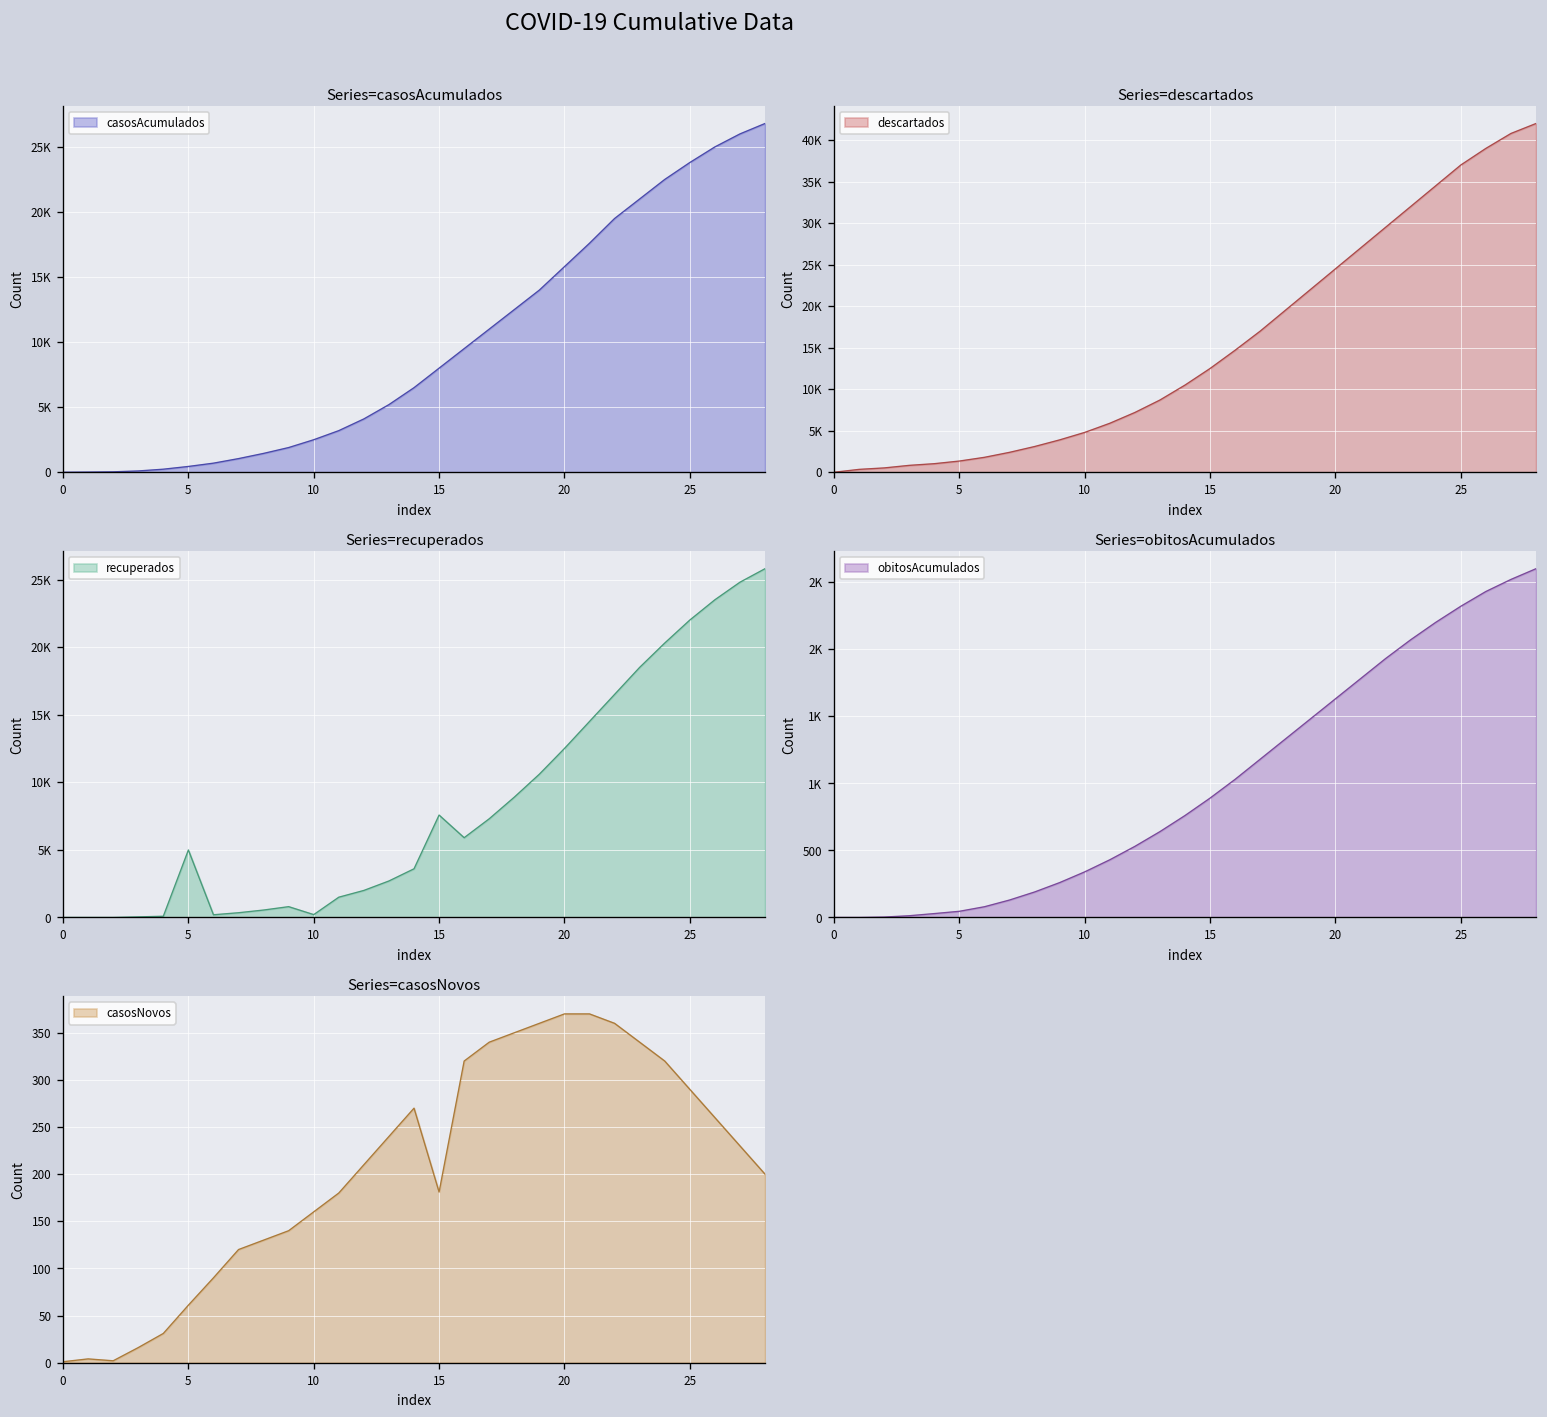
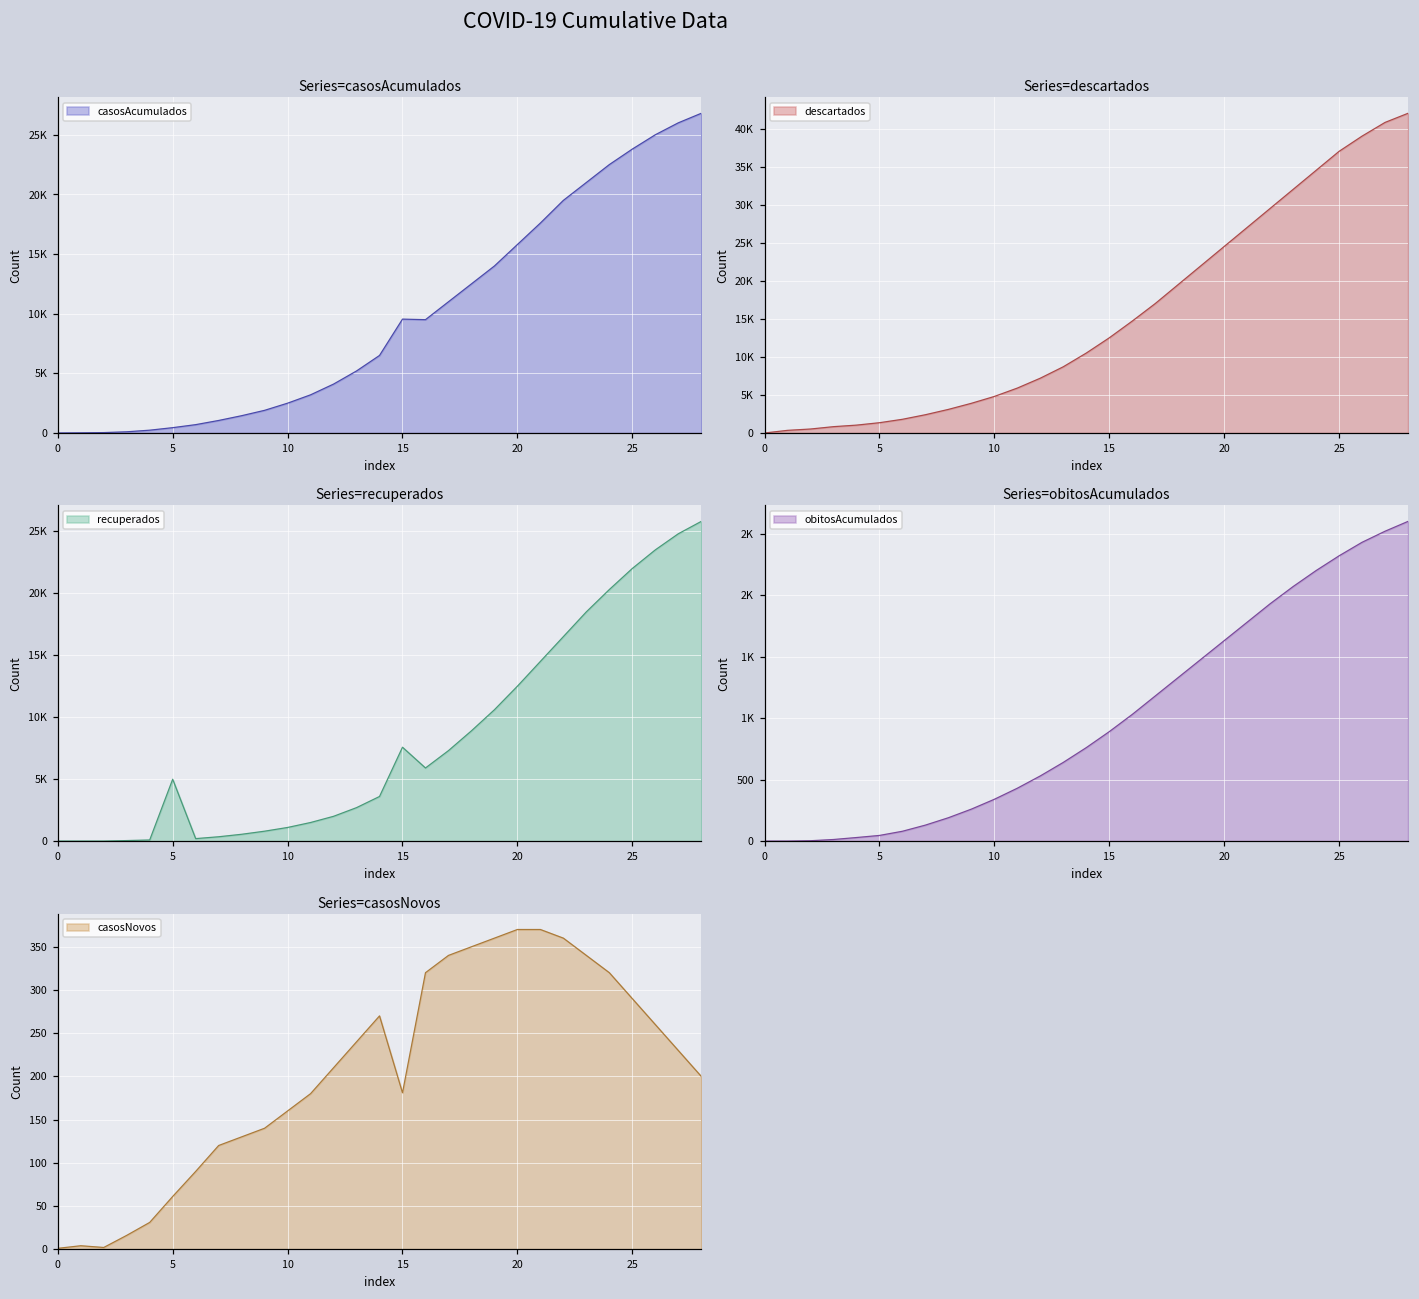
  {
    "Series=casosAcumulados": {
      "0": 0,
      "5": 400,
      "10": 2500,
-     "15": 8000,
+     "15": 9500,
      "20": 15800,
      "25": 23800
    },
    "Series=descartados": {
      "0": 0,
      "5": 1000,
      "10": 5000,
      "15": 13000,
      "20": 25000,
      "25": 37000
    },
    "Series=recuperados": {
      "0": 0,
      "5": 5000,
-     "10": 200,
+     "10": 1100,
      "15": 7600,
      "20": 12500,
      "25": 22000
    },
    "Series=casosNovos": {
      "0": 0,
      "5": 60,
      "10": 160,
      "15": 180,
      "20": 370,
      "25": 290
    }
  }
